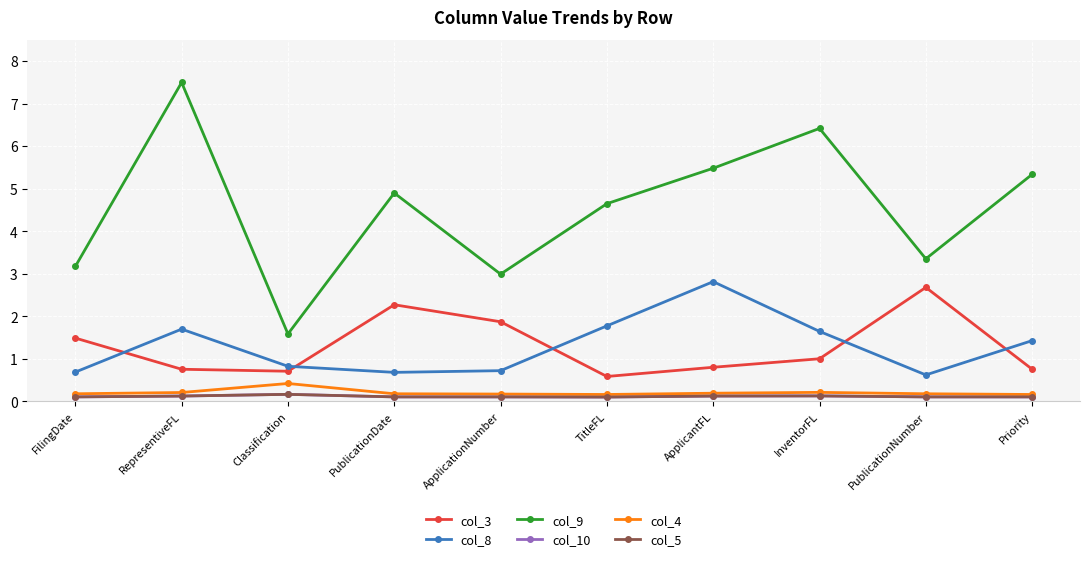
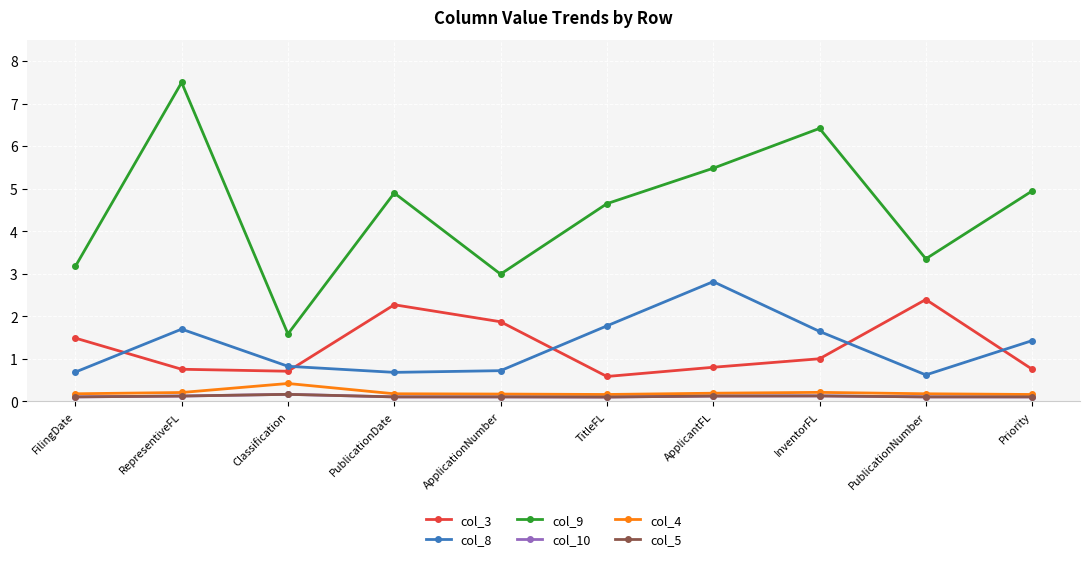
  {
    "col_3": {
      "FilingDate": 1.5,
      "RepresentiveFL": 0.8,
      "Classification": 0.7,
      "PublicationDate": 2.3,
      "ApplicationNumber": 1.9,
      "TitleFL": 0.6,
      "ApplicantFL": 0.8,
      "InventorFL": 1.0,
-     "PublicationNumber": 2.7,
+     "PublicationNumber": 2.4,
      "Priority": 0.8
    },
    "col_8": {
      "FilingDate": 0.7,
      "RepresentiveFL": 1.7,
      "Classification": 0.8,
      "PublicationDate": 0.7,
      "ApplicationNumber": 0.7,
      "TitleFL": 1.8,
      "ApplicantFL": 2.8,
      "InventorFL": 1.6,
      "PublicationNumber": 0.6,
      "Priority": 1.4
    },
    "col_9": {
      "FilingDate": 3.2,
      "RepresentiveFL": 7.5,
      "Classification": 1.6,
      "PublicationDate": 4.9,
      "ApplicationNumber": 3.0,
      "TitleFL": 4.6,
      "ApplicantFL": 5.5,
      "InventorFL": 6.4,
      "PublicationNumber": 3.3,
-     "Priority": 5.3
+     "Priority": 4.9
    },
    "col_5": {
      "FilingDate": 0.1,
      "RepresentiveFL": 0.1,
      "Classification": 0.2,
      "PublicationDate": 0.1,
      "ApplicationNumber": 0.1,
      "TitleFL": 0.1,
      "ApplicantFL": 0.1,
      "InventorFL": 0.1,
      "PublicationNumber": 0.1
    },
    "col_4": {
      "FilingDate": 0.2,
      "RepresentiveFL": 0.2,
      "Classification": 0.4,
      "PublicationDate": 0.2,
      "ApplicationNumber": 0.2,
      "TitleFL": 0.2,
      "ApplicantFL": 0.2,
      "InventorFL": 0.2,
      "PublicationNumber": 0.2
    }
  }
